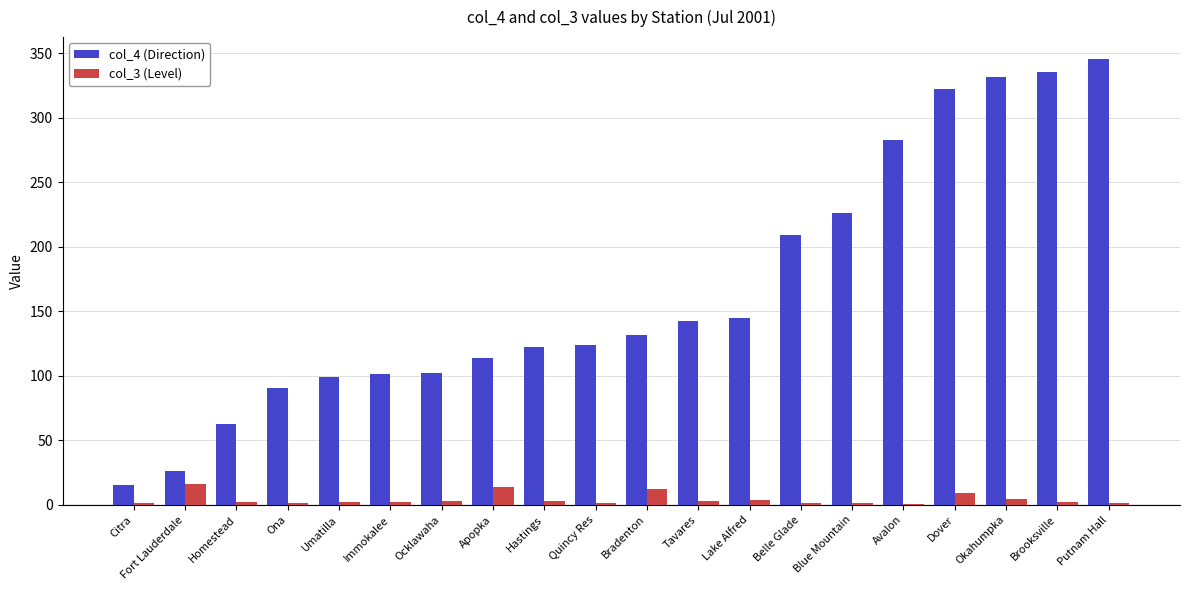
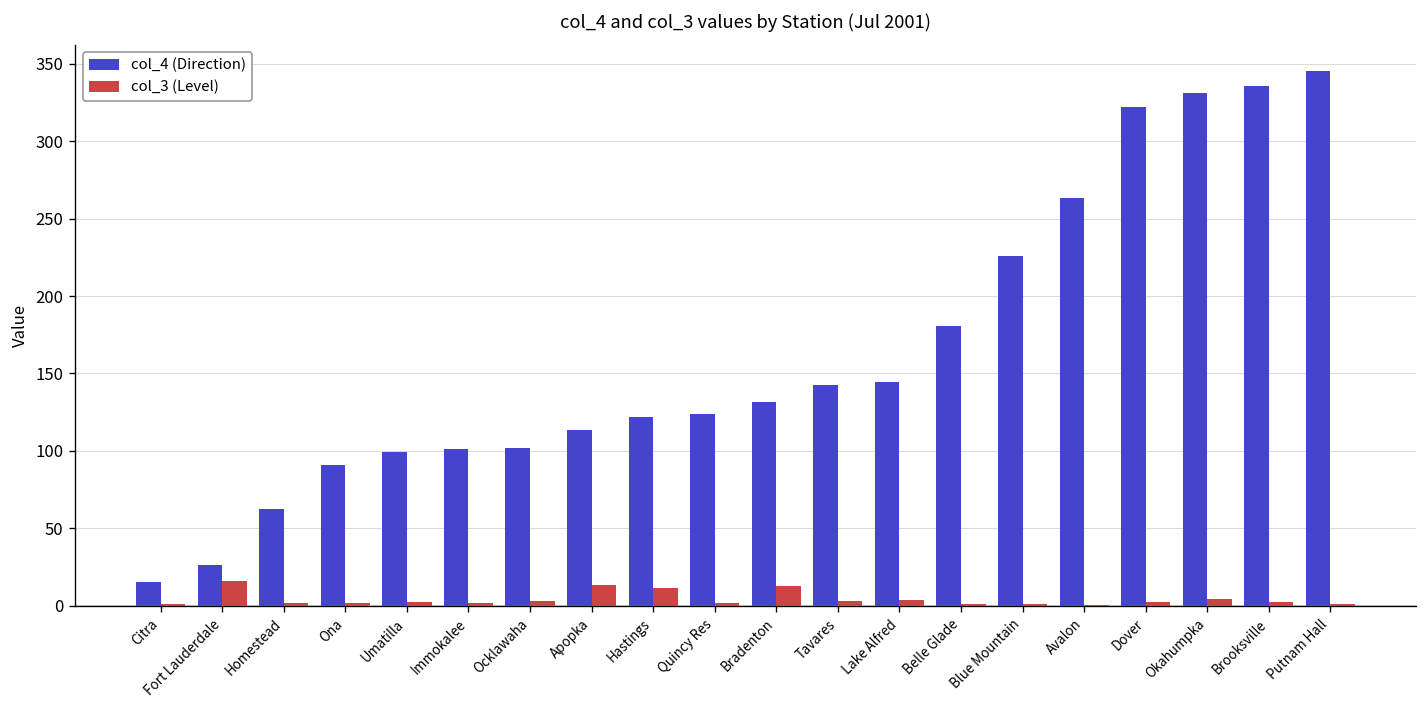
  {
    "col_4 (Direction)": {
      "Citra": 15,
      "Fort Lauderdale": 26,
      "Homestead": 62,
      "Ona": 91,
      "Umatilla": 99,
      "Immokalee": 101,
      "Ocklawaha": 102,
      "Apopka": 114,
      "Hastings": 122,
      "Quincy Res": 124,
      "Bradenton": 132,
      "Tavares": 142,
      "Lake Alfred": 145,
-     "Belle Glade": 209,
+     "Belle Glade": 181,
      "Blue Mountain": 226,
-     "Avalon": 283,
+     "Avalon": 264,
      "Dover": 322,
      "Okahumpka": 331,
      "Brooksville": 336,
      "Putnam Hall": 345
    },
    "col_3 (Level)": {
      "Fort Lauderdale": 16,
      "Homestead": 2,
      "Umatilla": 2,
      "Ocklawaha": 3,
      "Apopka": 14,
-     "Hastings": 3,
+     "Hastings": 11,
      "Bradenton": 13,
      "Tavares": 3,
      "Lake Alfred": 4,
-     "Dover": 9,
+     "Dover": 2,
      "Okahumpka": 4,
      "Brooksville": 2
    }
  }
